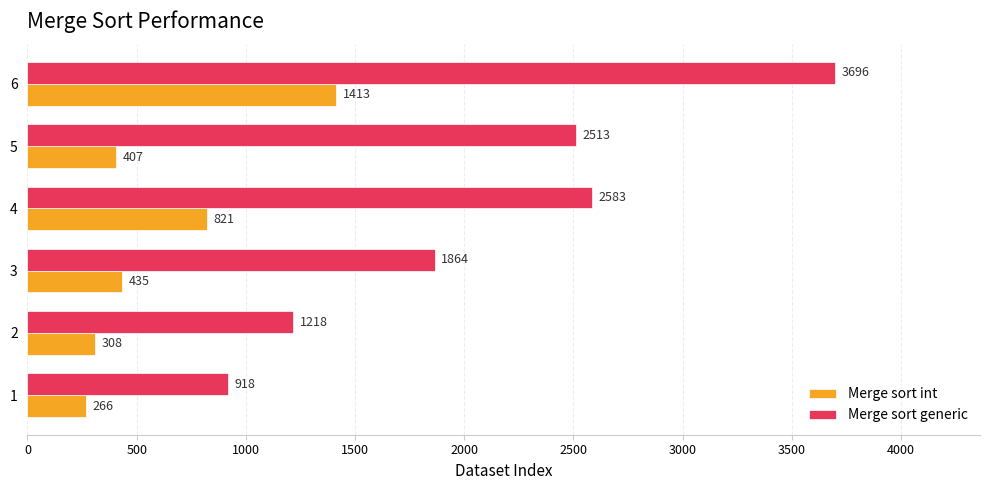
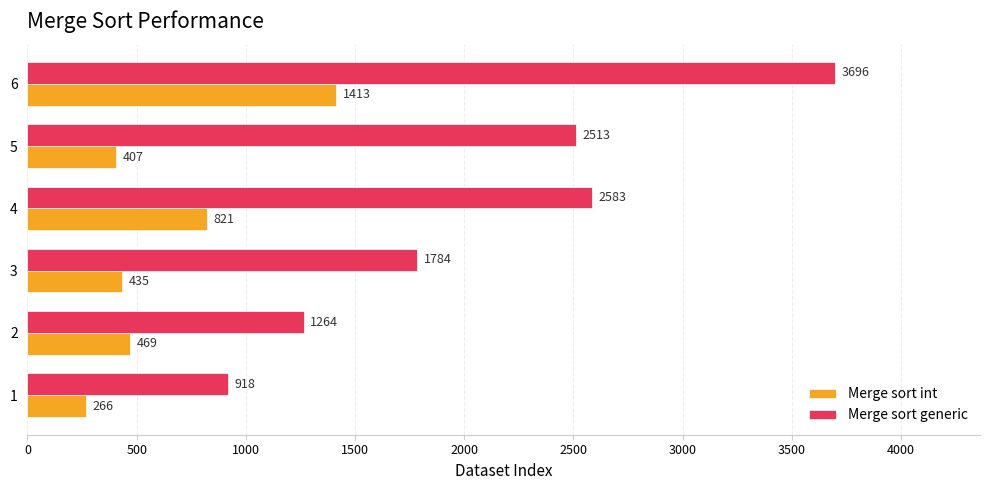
  {
    "Merge sort int": {
      "6": 1413,
      "5": 407,
      "4": 821,
      "3": 435,
-     "2": 308,
+     "2": 469,
      "1": 266
    },
    "Merge sort generic": {
      "6": 3696,
      "5": 2513,
      "4": 2583,
-     "3": 1864,
-     "2": 1218,
+     "3": 1784,
+     "2": 1264,
      "1": 918
    }
  }
